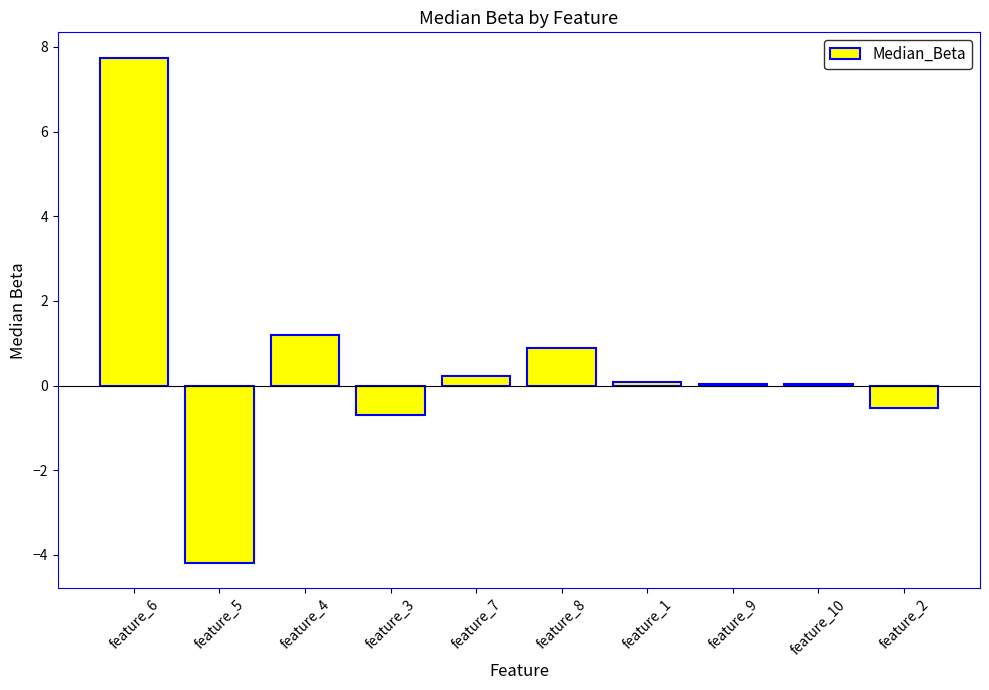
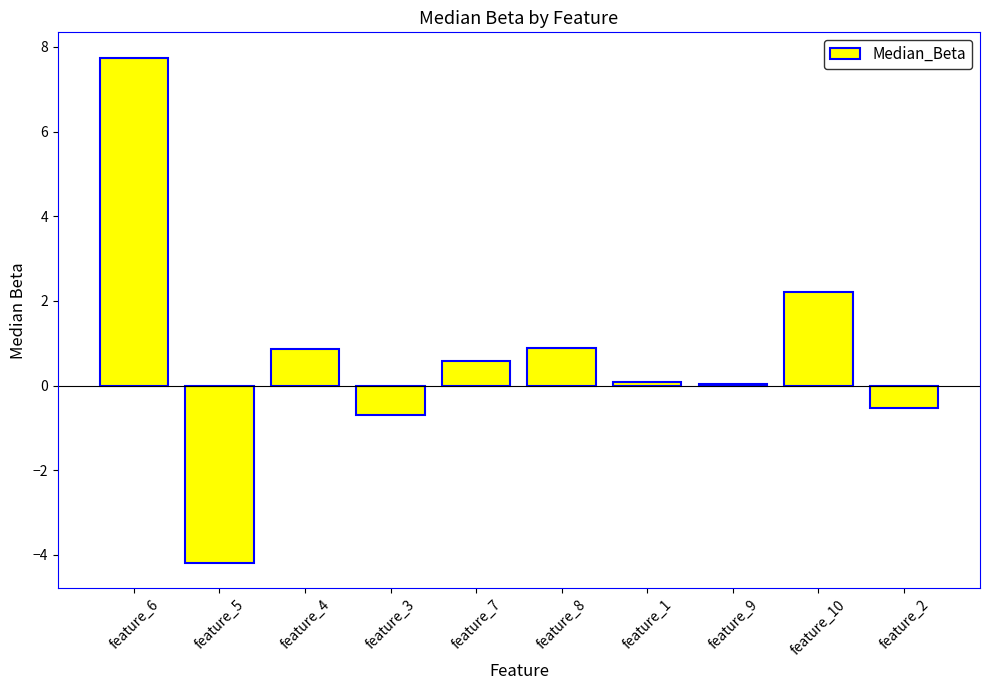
  {
    "feature_6": 7.7,
    "feature_5": -4.2,
-   "feature_4": 1.2,
+   "feature_4": 0.9,
    "feature_3": -0.7,
-   "feature_7": 0.2,
+   "feature_7": 0.6,
    "feature_8": 0.9,
    "feature_1": 0.1,
-   "feature_10": 0.0,
+   "feature_10": 2.2,
    "feature_2": -0.5
  }
